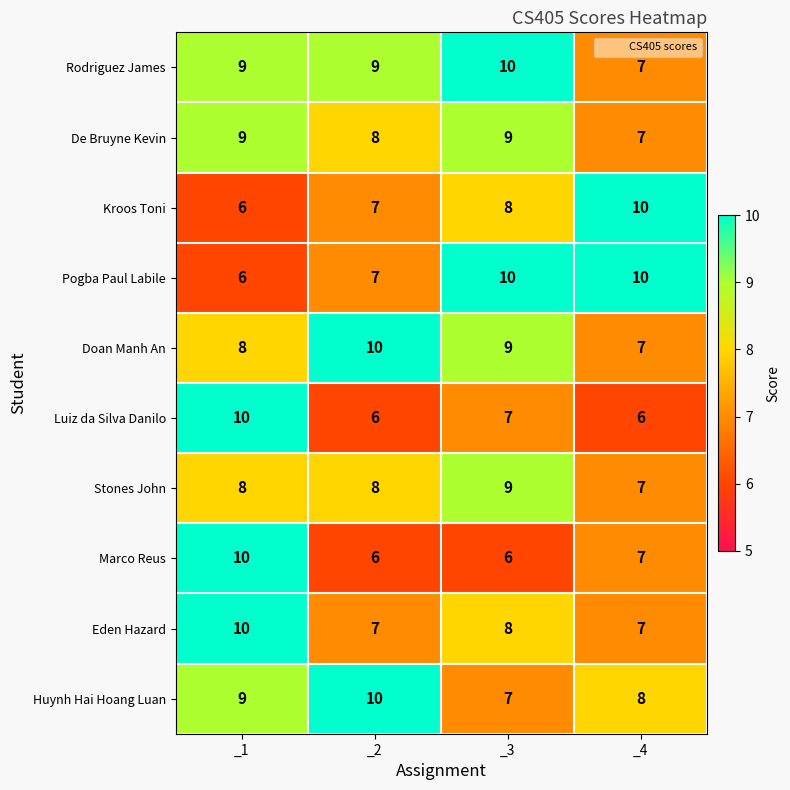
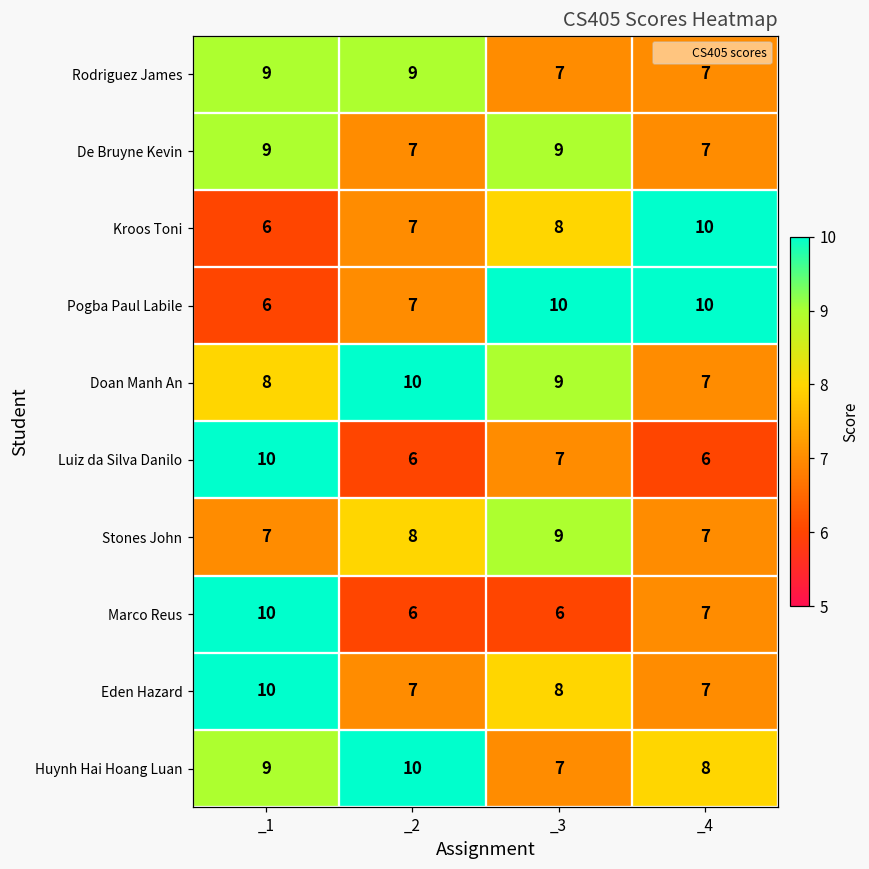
  {
    "Rodriguez James": {
      "_1": 9,
      "_2": 9,
-     "_3": 10,
+     "_3": 7,
      "_4": 7
    },
    "De Bruyne Kevin": {
      "_1": 9,
-     "_2": 8,
+     "_2": 7,
      "_3": 9,
      "_4": 7
    },
    "Kroos Toni": {
      "_1": 6,
      "_2": 7,
      "_3": 8,
      "_4": 10
    },
    "Pogba Paul Labile": {
      "_1": 6,
      "_2": 7,
      "_3": 10,
      "_4": 10
    },
    "Doan Manh An": {
      "_1": 8,
      "_2": 10,
      "_3": 9,
      "_4": 7
    },
    "Luiz da Silva Danilo": {
      "_1": 10,
      "_2": 6,
      "_3": 7,
      "_4": 6
    },
    "Stones John": {
-     "_1": 8,
+     "_1": 7,
      "_2": 8,
      "_3": 9,
      "_4": 7
    },
    "Marco Reus": {
      "_1": 10,
      "_2": 6,
      "_3": 6,
      "_4": 7
    },
    "Eden Hazard": {
      "_1": 10,
      "_2": 7,
      "_3": 8,
      "_4": 7
    },
    "Huynh Hai Hoang Luan": {
      "_1": 9,
      "_2": 10,
      "_3": 7,
      "_4": 8
    }
  }
